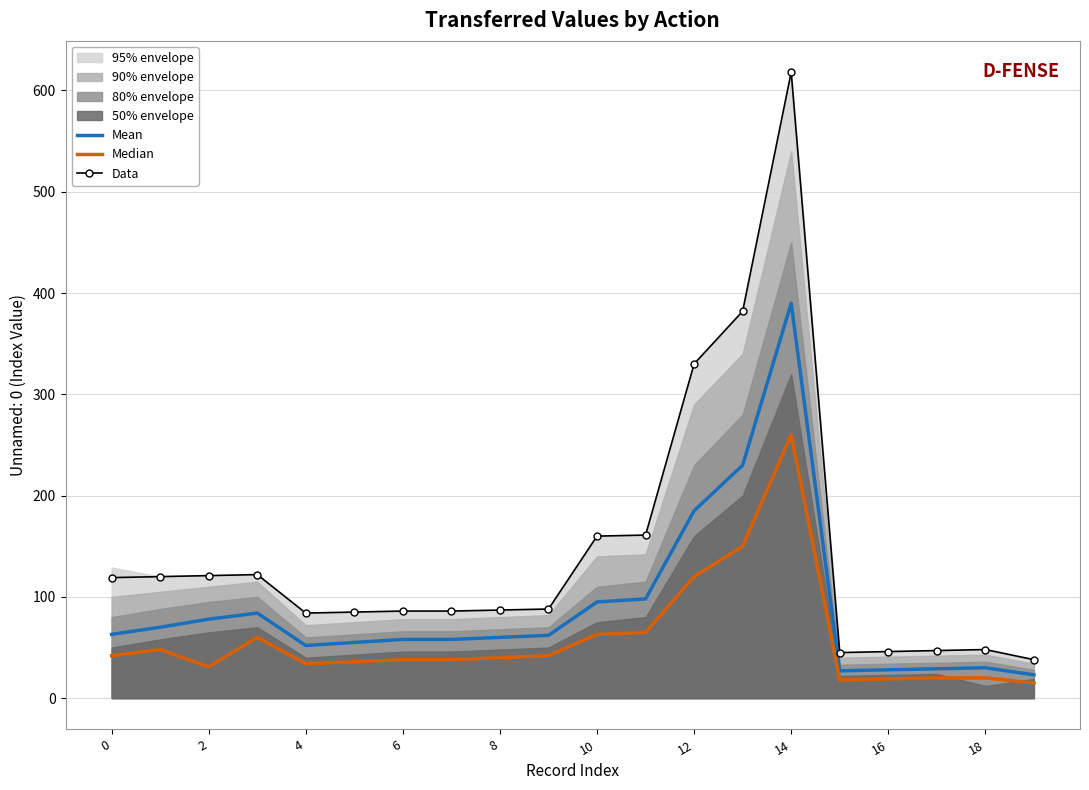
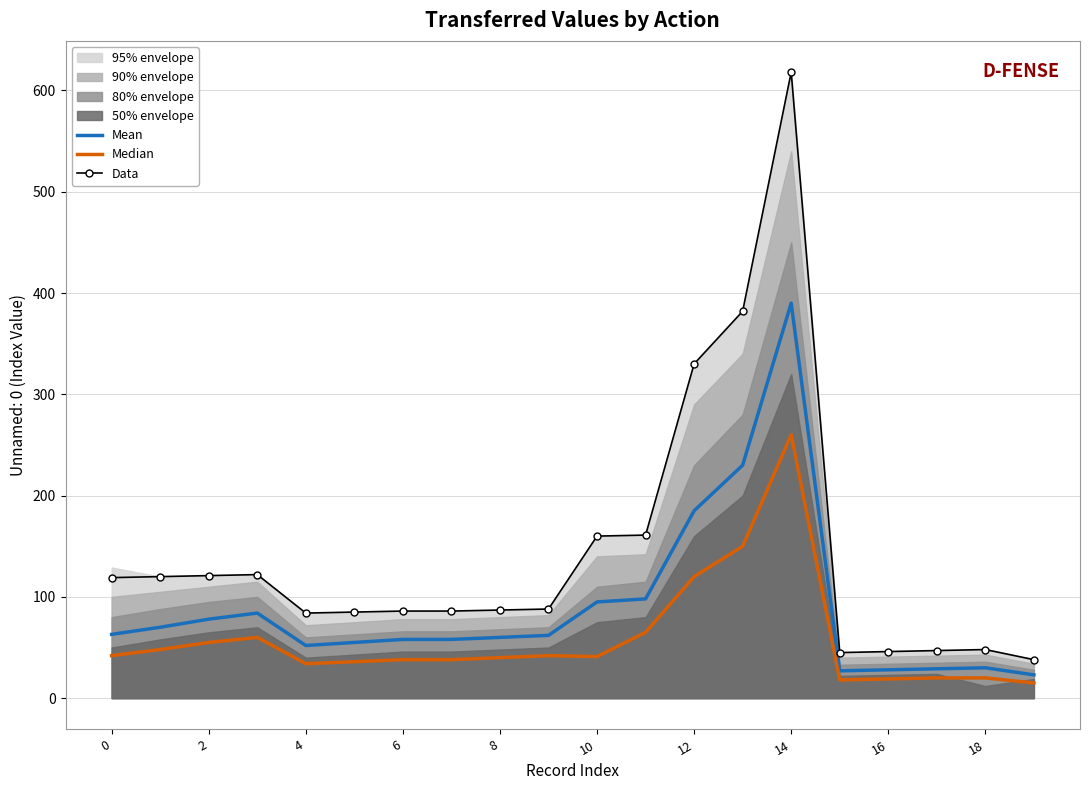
  {
    "Mean": {
      "0": 63,
      "2": 78,
      "4": 52,
      "6": 58,
      "8": 60,
      "10": 95,
      "12": 185,
      "14": 390,
      "16": 28,
      "18": 30
    },
    "Median": {
      "0": 42,
-     "2": 31,
+     "2": 55,
      "4": 34,
      "6": 38,
      "8": 40,
-     "10": 63,
+     "10": 41,
      "12": 120,
      "14": 260,
      "16": 19,
      "18": 20
    },
    "Data": {
      "0": 119
    }
  }
